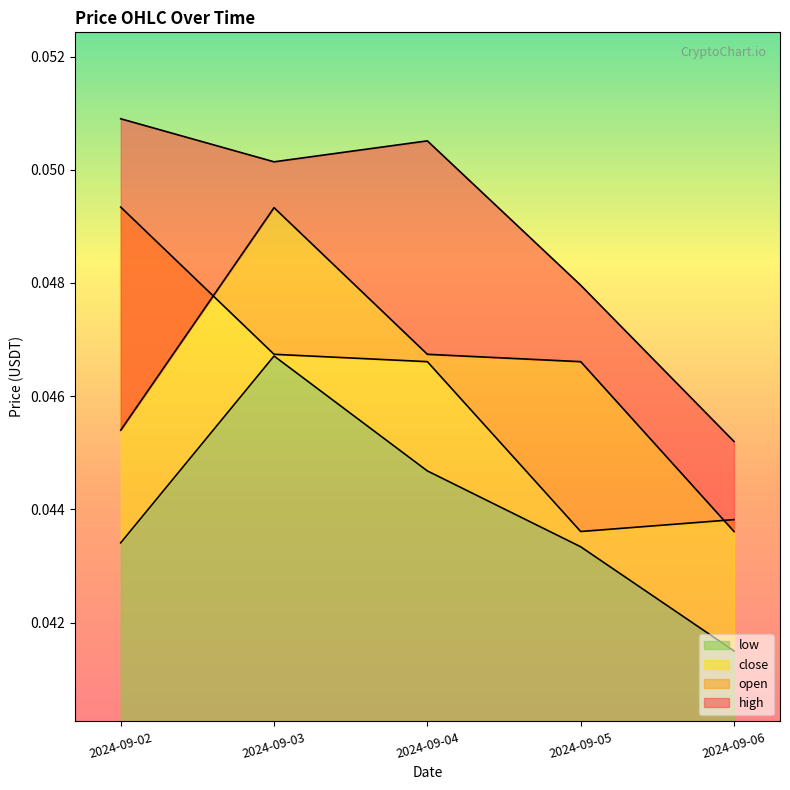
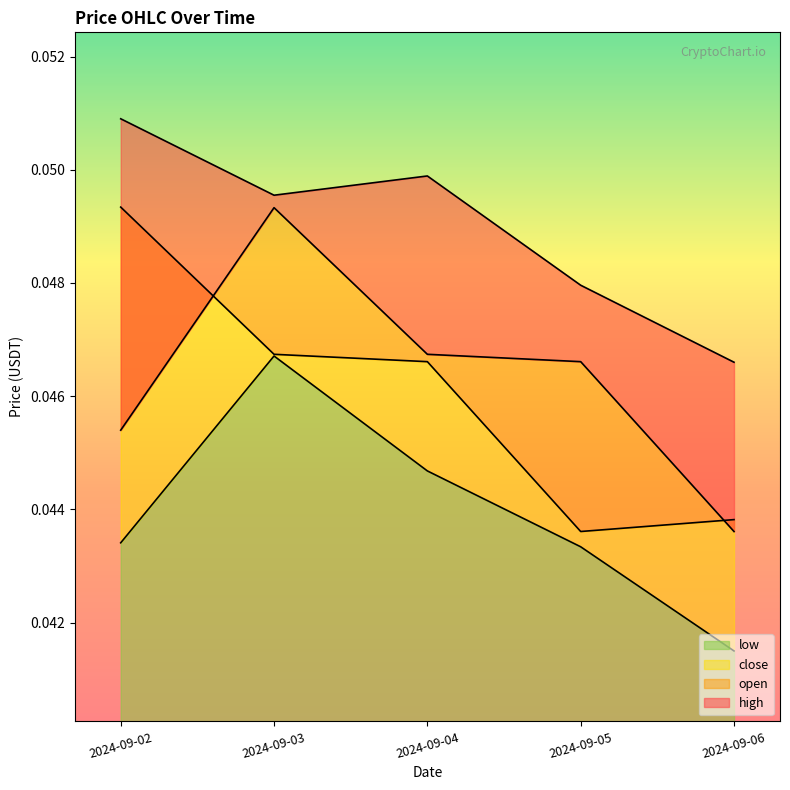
  {
    "low": {
      "2024-09-02": 0.0434,
      "2024-09-04": 0.0447,
      "2024-09-05": 0.0433
    },
    "high": {
      "2024-09-02": 0.0509,
-     "2024-09-03": 0.0501,
-     "2024-09-04": 0.0505,
+     "2024-09-03": 0.0496,
+     "2024-09-04": 0.0499,
      "2024-09-05": 0.0480,
-     "2024-09-06": 0.0452
+     "2024-09-06": 0.0466
    }
  }
